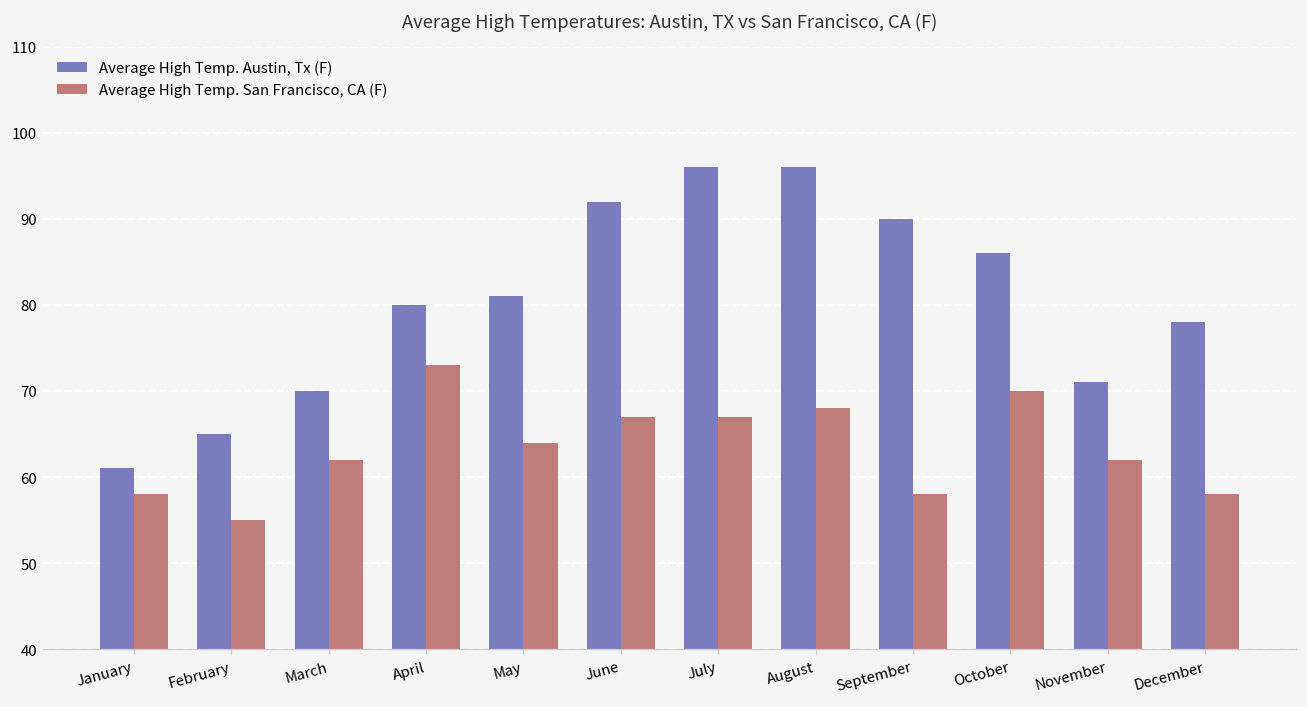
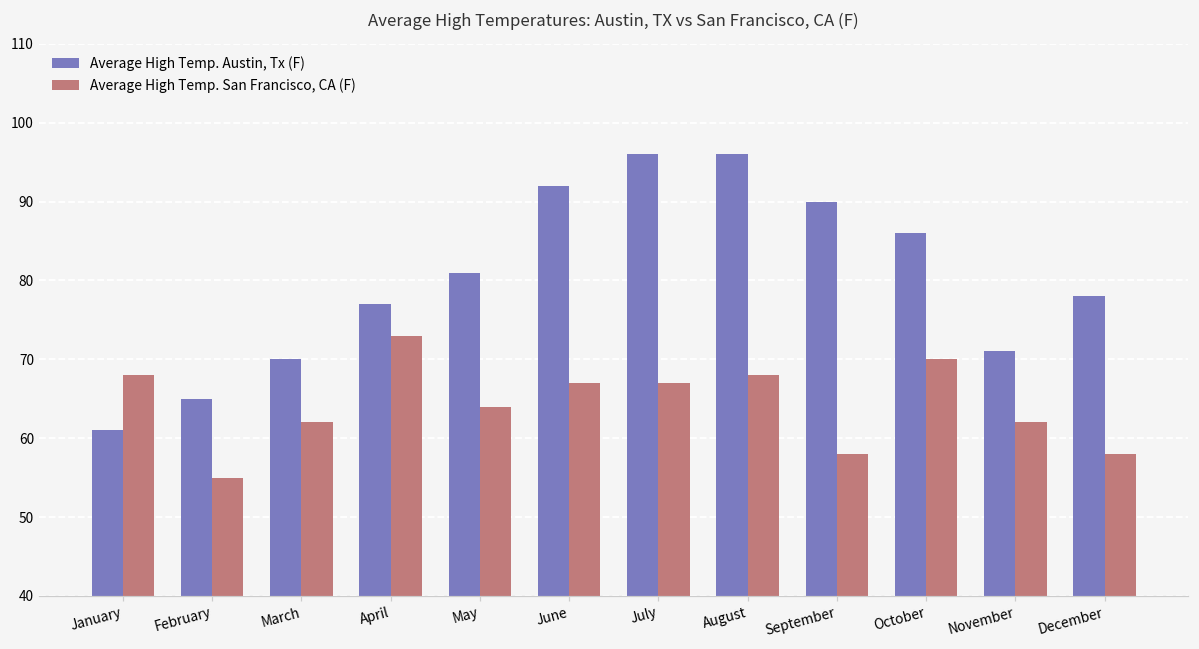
  {
    "Average High Temp. Austin, Tx (F)": {
      "January": 61,
      "February": 65,
      "March": 70,
-     "April": 80,
+     "April": 77,
      "May": 81,
      "June": 92,
      "July": 96,
      "August": 96,
      "September": 90,
      "October": 86,
      "November": 71,
      "December": 78
    },
    "Average High Temp. San Francisco, CA (F)": {
-     "January": 58,
+     "January": 68,
      "February": 55,
      "March": 62,
      "April": 73,
      "May": 64,
      "June": 67,
      "July": 67,
      "August": 68,
      "September": 58,
      "October": 70,
      "November": 62,
      "December": 58
    }
  }
